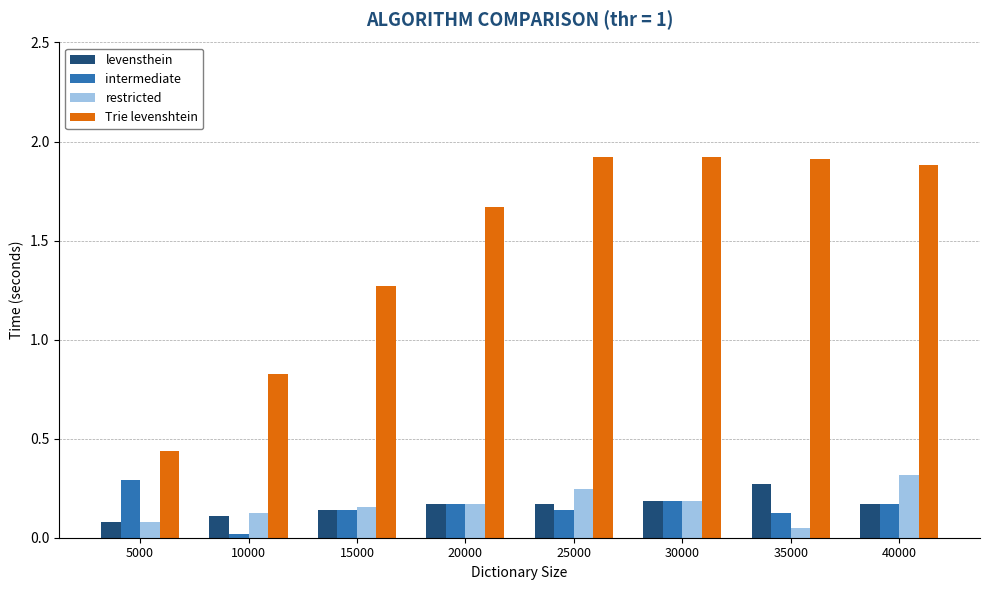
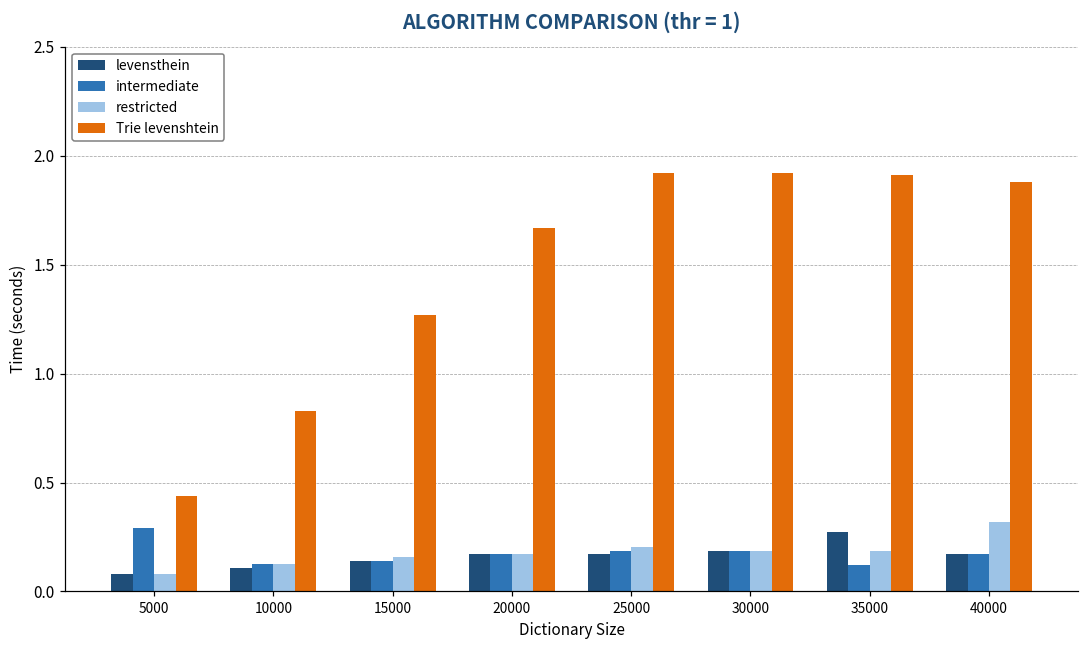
  {
    "levensthein": {
      "5000": 0.08,
      "10000": 0.11,
      "15000": 0.14,
      "20000": 0.17,
      "25000": 0.17,
      "30000": 0.19,
      "35000": 0.27,
      "40000": 0.17
    },
    "intermediate": {
      "5000": 0.29,
-     "10000": 0.02,
+     "10000": 0.13,
      "15000": 0.14,
      "20000": 0.17,
-     "25000": 0.14,
+     "25000": 0.19,
      "30000": 0.19,
      "35000": 0.12,
      "40000": 0.17
    },
    "restricted": {
      "5000": 0.08,
      "10000": 0.13,
      "15000": 0.16,
      "20000": 0.17,
-     "25000": 0.25,
+     "25000": 0.20,
      "30000": 0.19,
-     "35000": 0.05,
+     "35000": 0.19,
      "40000": 0.32
    },
    "Trie levenshtein": {
      "5000": 0.44,
      "10000": 0.83,
      "15000": 1.27,
      "20000": 1.67,
      "25000": 1.92,
      "30000": 1.92,
      "35000": 1.91,
      "40000": 1.88
    }
  }
